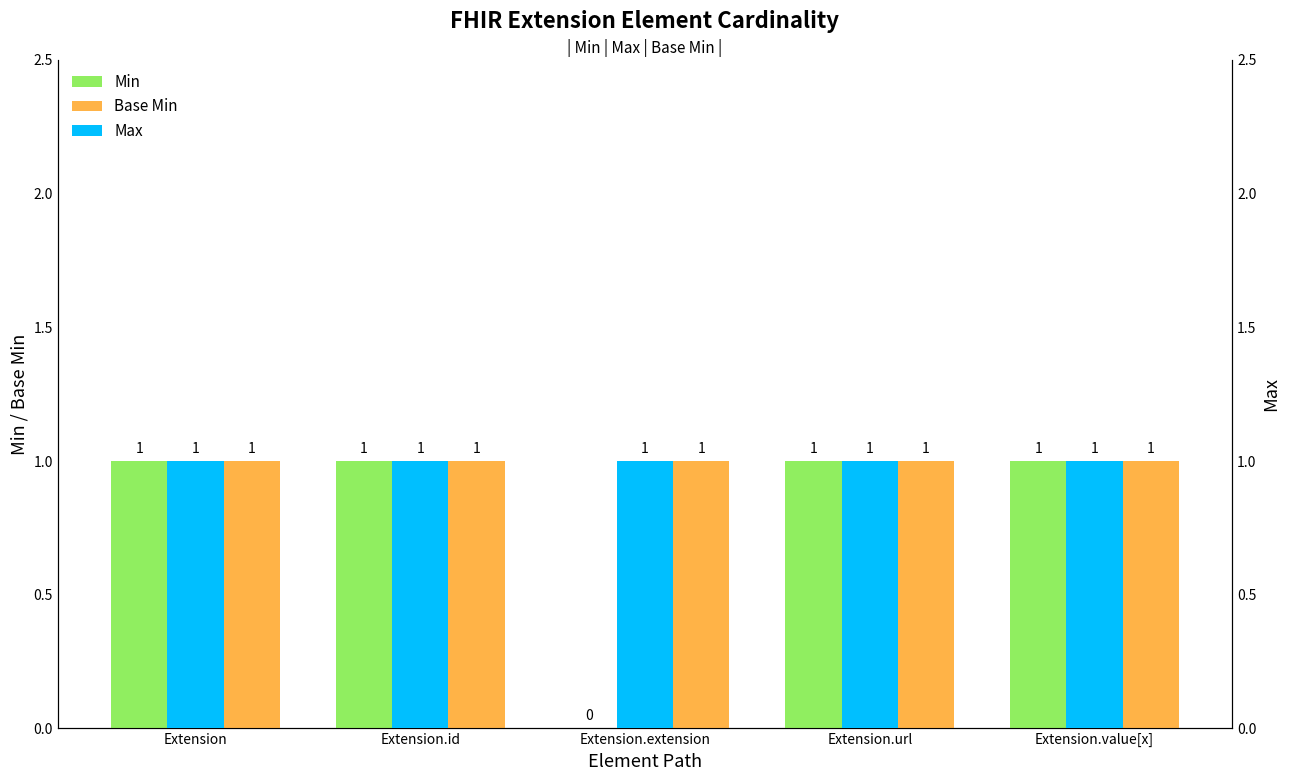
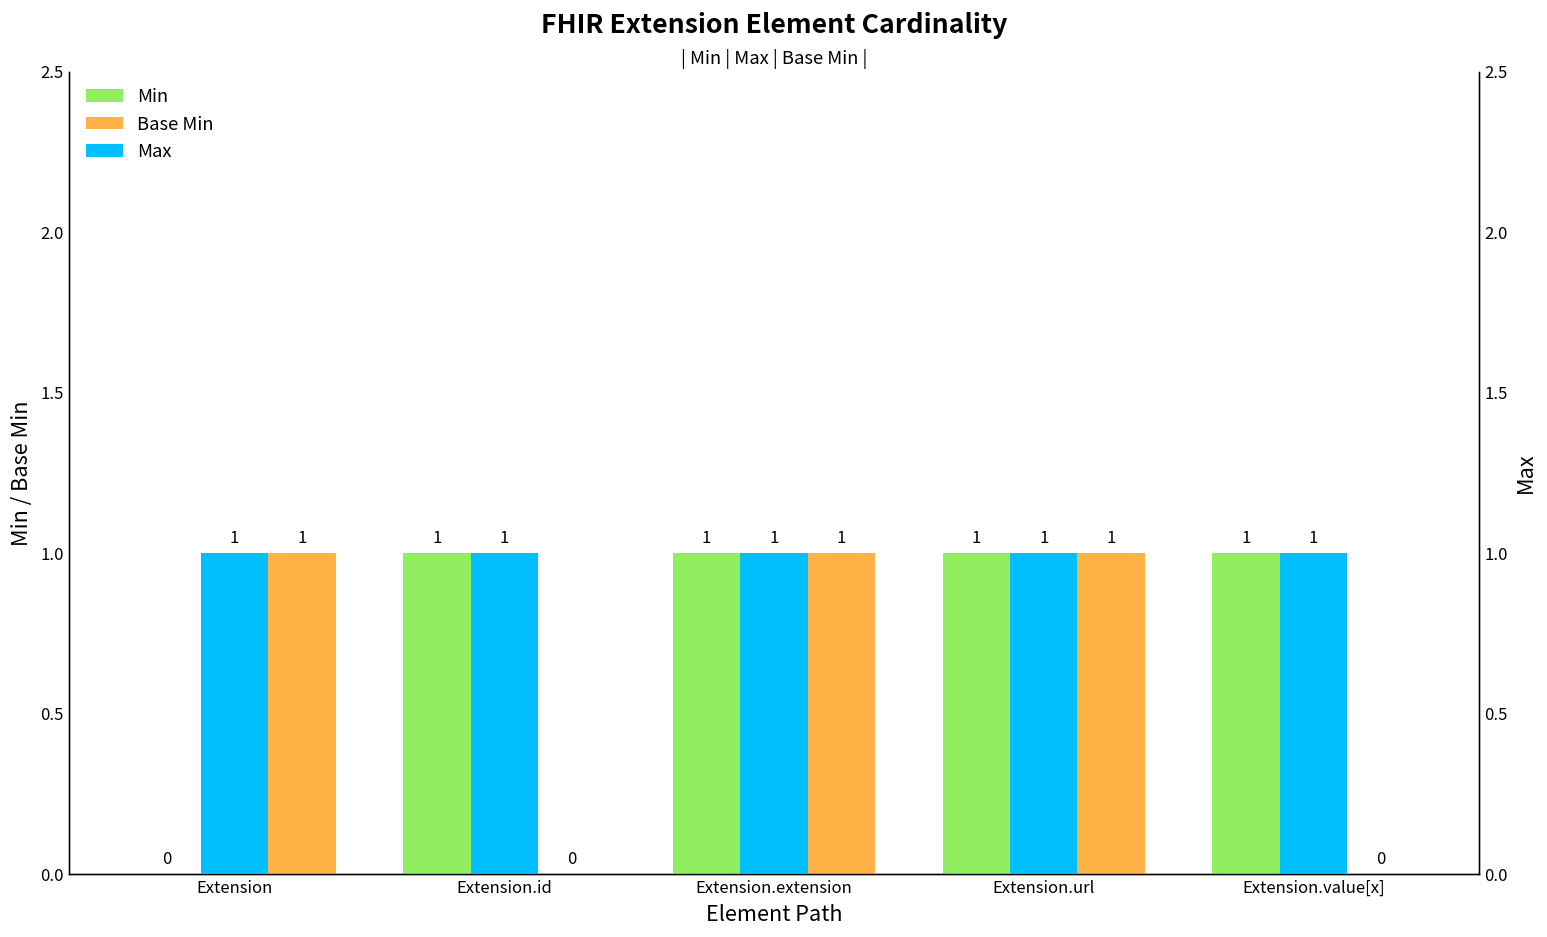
  {
    "Min": {
-     "Extension": 1,
+     "Extension": 0,
      "Extension.id": 1,
-     "Extension.extension": 0,
+     "Extension.extension": 1,
      "Extension.url": 1,
      "Extension.value[x]": 1
    },
    "Base Min": {
      "Extension": 1,
-     "Extension.id": 1,
+     "Extension.id": 0,
      "Extension.extension": 1,
      "Extension.url": 1,
-     "Extension.value[x]": 1
+     "Extension.value[x]": 0
    },
    "Max": {
      "Extension": 1,
      "Extension.id": 1,
      "Extension.extension": 1,
      "Extension.url": 1,
      "Extension.value[x]": 1
    }
  }
